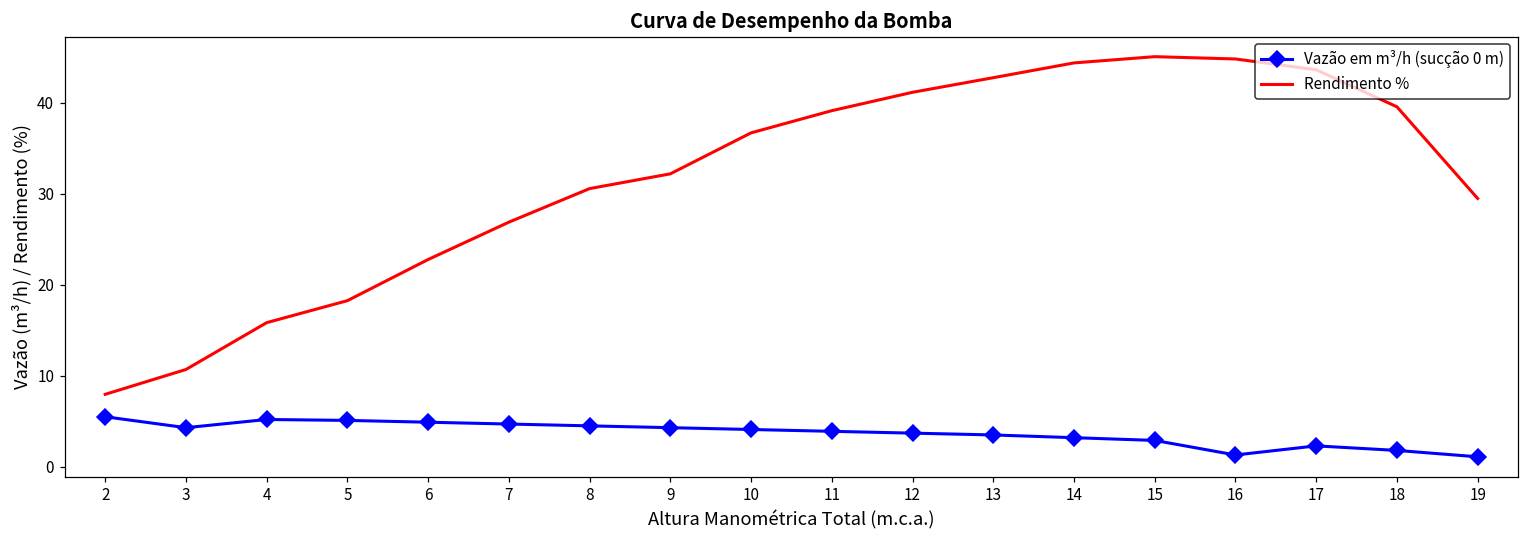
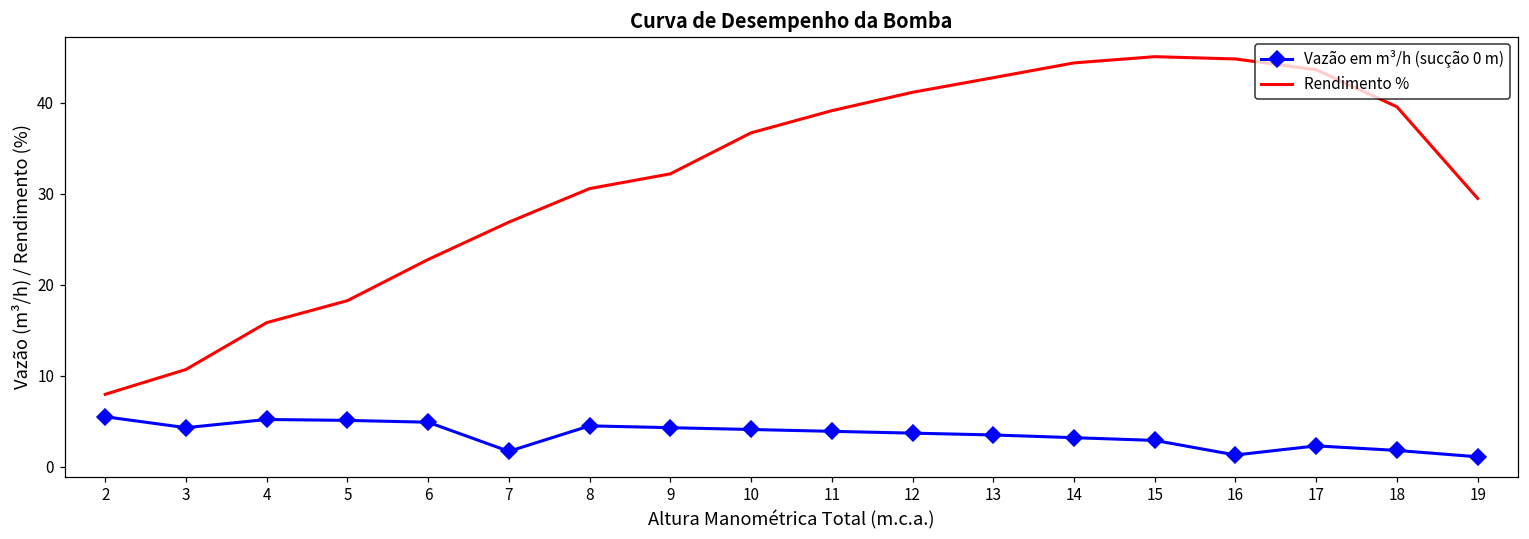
  {
    "Vazão em m³/h (sucção 0 m)": {
      "2": 6,
      "3": 4,
      "4": 5,
      "5": 5,
      "6": 5,
-     "7": 5,
+     "7": 2,
      "8": 5,
      "9": 4,
      "10": 4,
      "11": 4,
      "12": 4,
      "13": 4,
      "14": 3,
      "15": 3,
      "16": 1,
      "17": 2,
      "18": 2,
      "19": 1
    },
    "Rendimento %": {
      "2": 8,
      "3": 11,
      "4": 16,
      "5": 18,
      "6": 23,
      "7": 27,
      "8": 31,
      "9": 32,
      "10": 37,
      "11": 39,
      "12": 41,
      "13": 43,
      "14": 44,
      "15": 45,
      "16": 45,
      "18": 40,
      "19": 29
    }
  }
